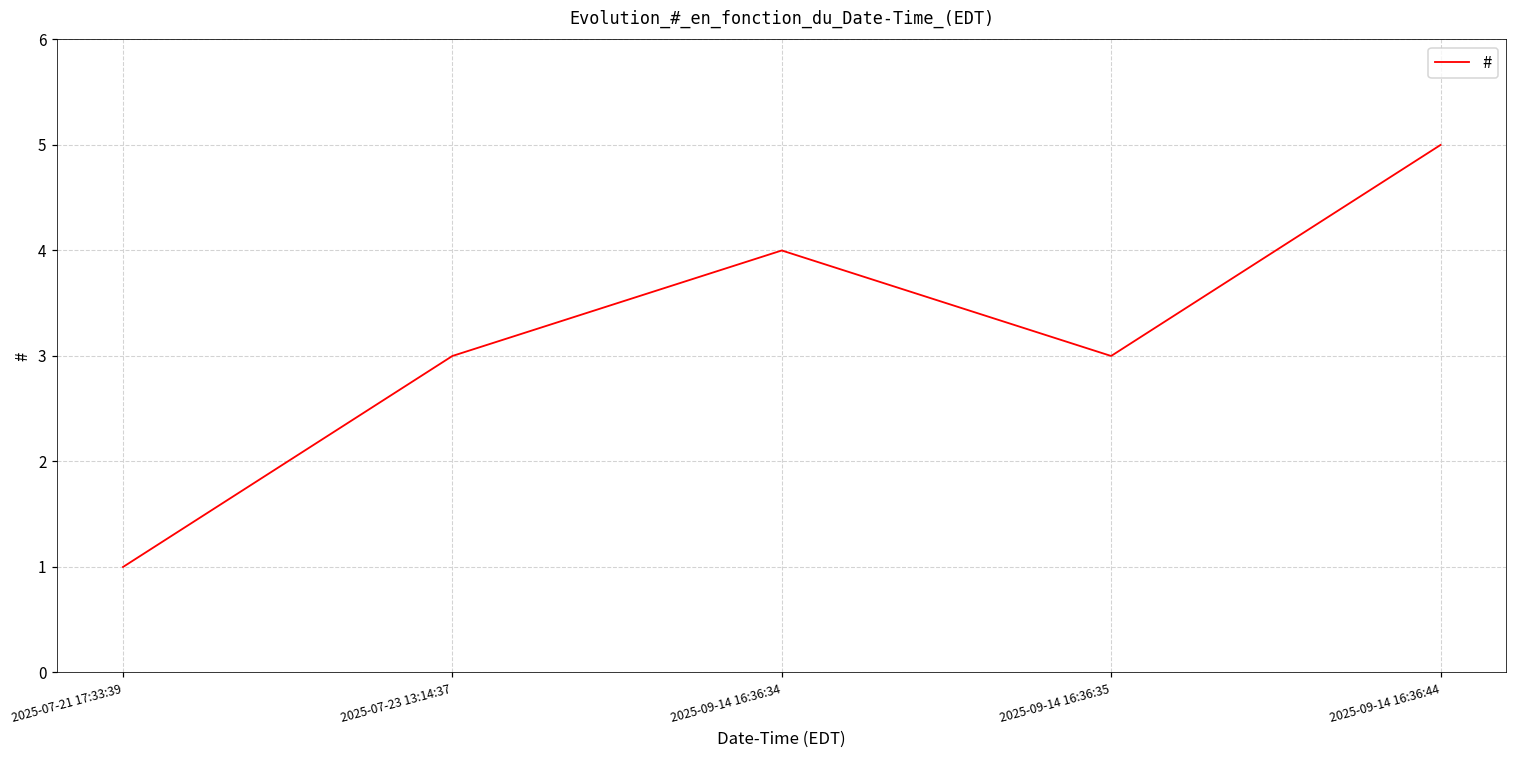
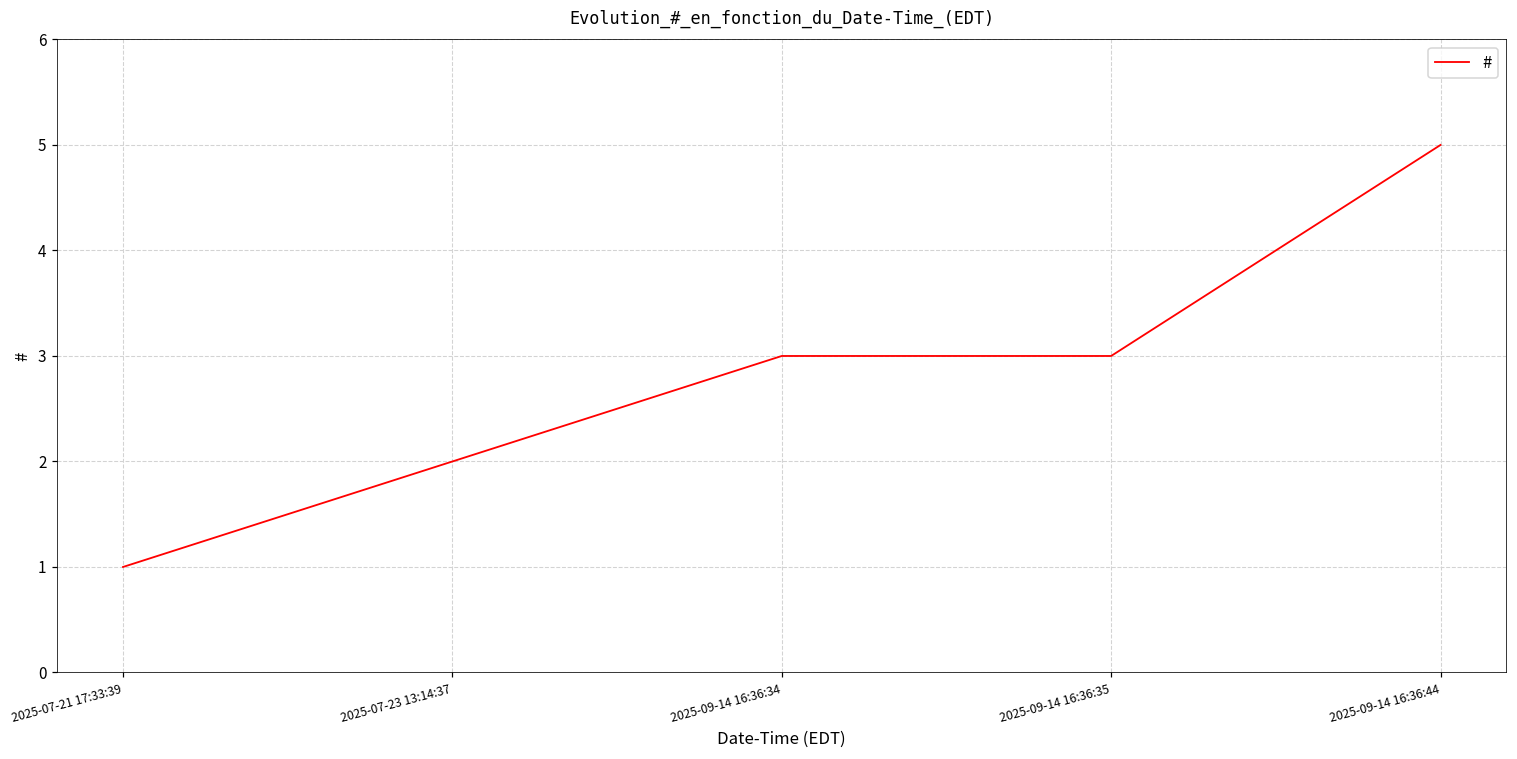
  {
    "2025-07-21 17:33:39": 1,
-   "2025-07-23 13:14:37": 3,
-   "2025-09-14 16:36:34": 4,
+   "2025-07-23 13:14:37": 2,
+   "2025-09-14 16:36:34": 3,
    "2025-09-14 16:36:35": 3,
    "2025-09-14 16:36:44": 5
  }
